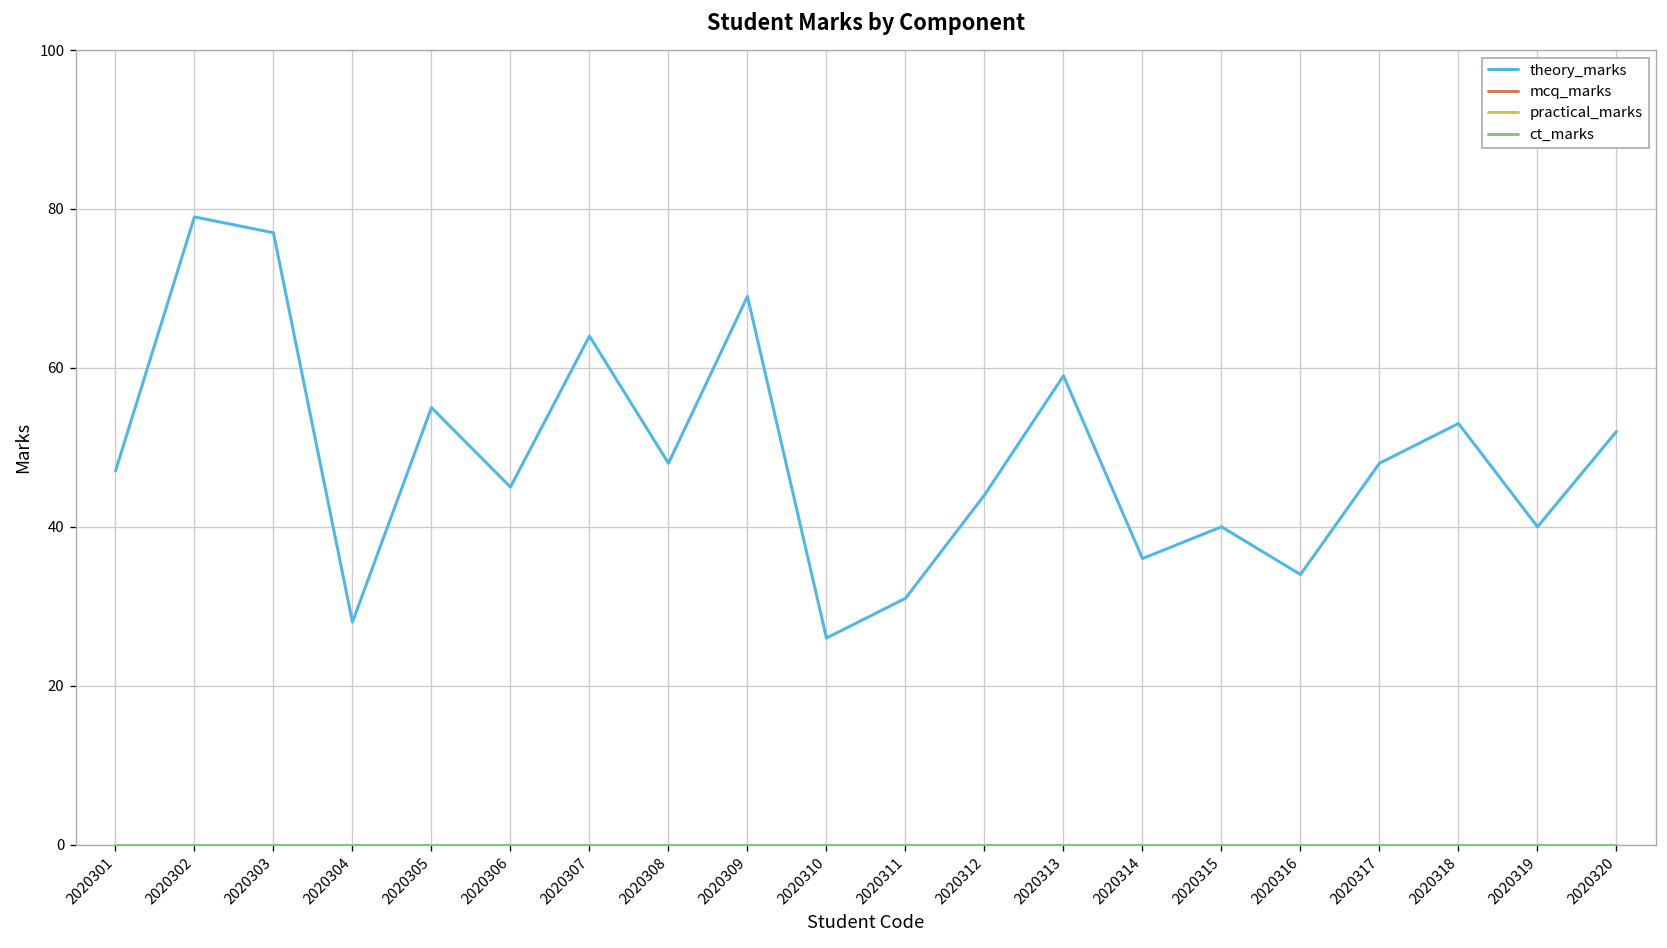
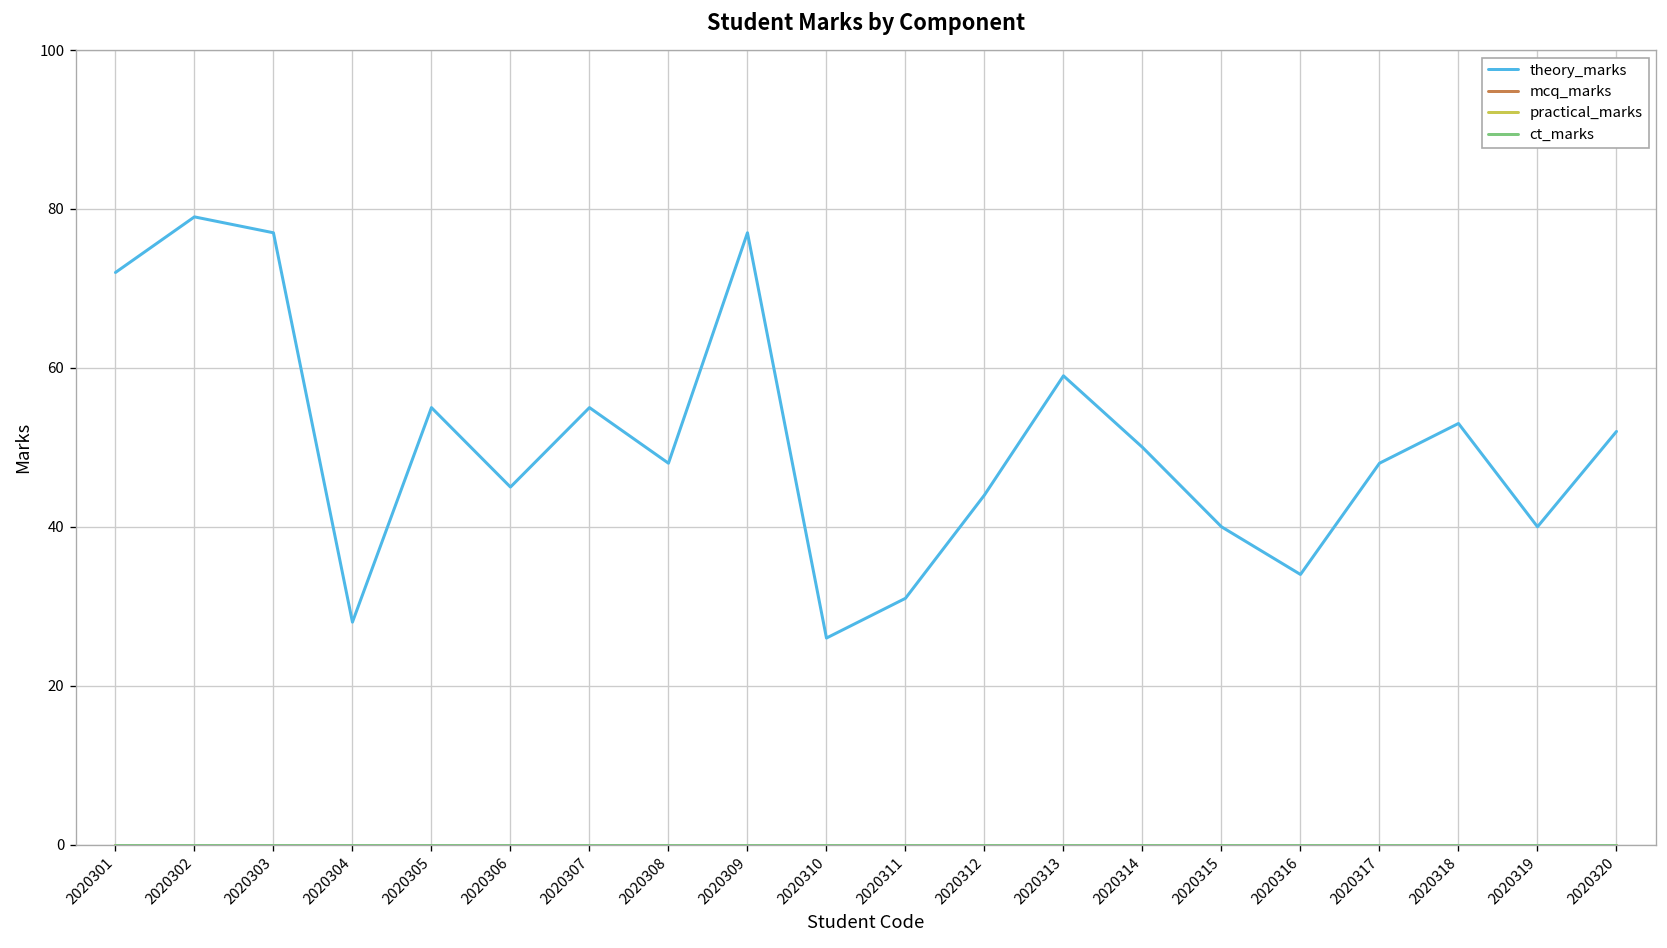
  {
    "theory_marks": {
-     "2020301": 47,
+     "2020301": 72,
      "2020302": 79,
      "2020303": 77,
      "2020304": 28,
      "2020305": 55,
      "2020306": 45,
-     "2020307": 64,
+     "2020307": 55,
      "2020308": 48,
-     "2020309": 69,
+     "2020309": 77,
      "2020310": 26,
      "2020311": 31,
      "2020312": 44,
      "2020313": 59,
-     "2020314": 36,
+     "2020314": 50,
      "2020315": 40,
      "2020316": 34,
      "2020317": 48,
      "2020318": 53,
      "2020319": 40,
      "2020320": 52
    },
    "ct_marks": {
      "2020301": 0,
      "2020302": 0,
      "2020303": 0,
      "2020304": 0,
      "2020305": 0,
      "2020306": 0,
      "2020307": 0,
      "2020308": 0,
      "2020309": 0,
      "2020310": 0,
      "2020311": 0,
      "2020312": 0,
      "2020313": 0,
      "2020314": 0,
      "2020315": 0,
      "2020316": 0,
      "2020317": 0,
      "2020318": 0,
      "2020319": 0,
      "2020320": 0
    }
  }
